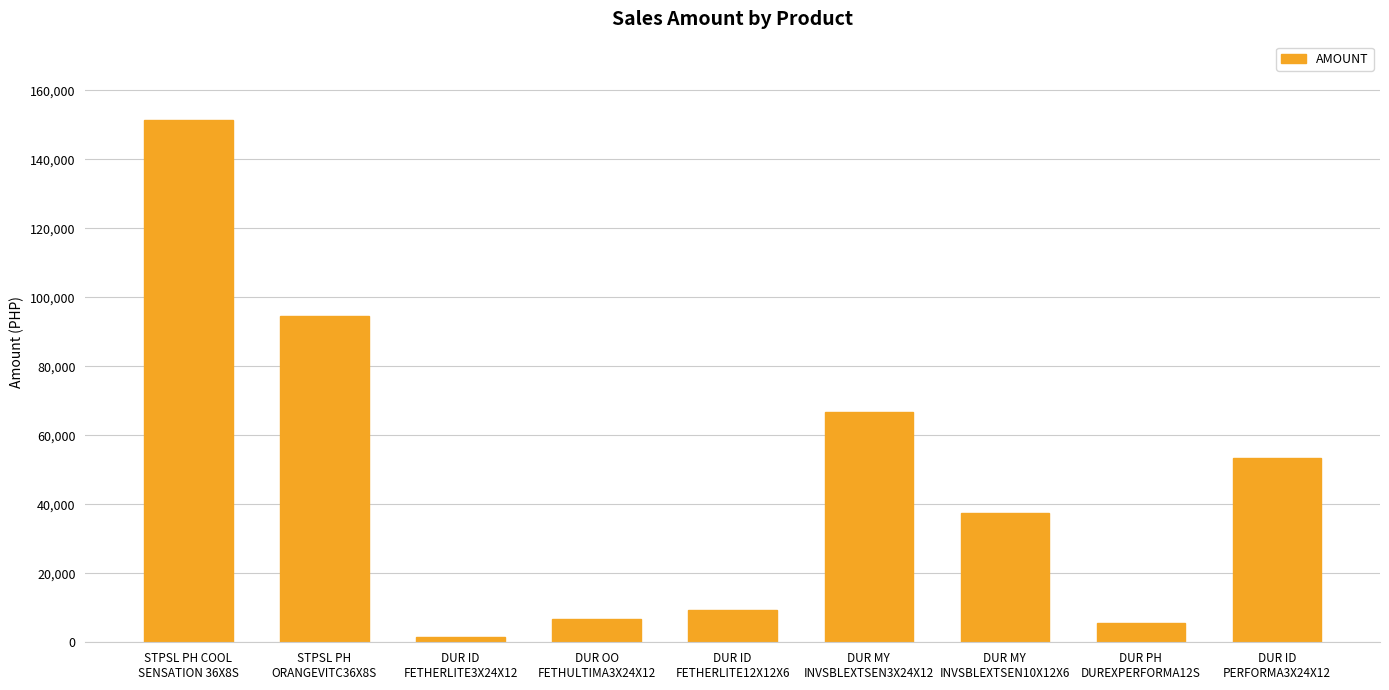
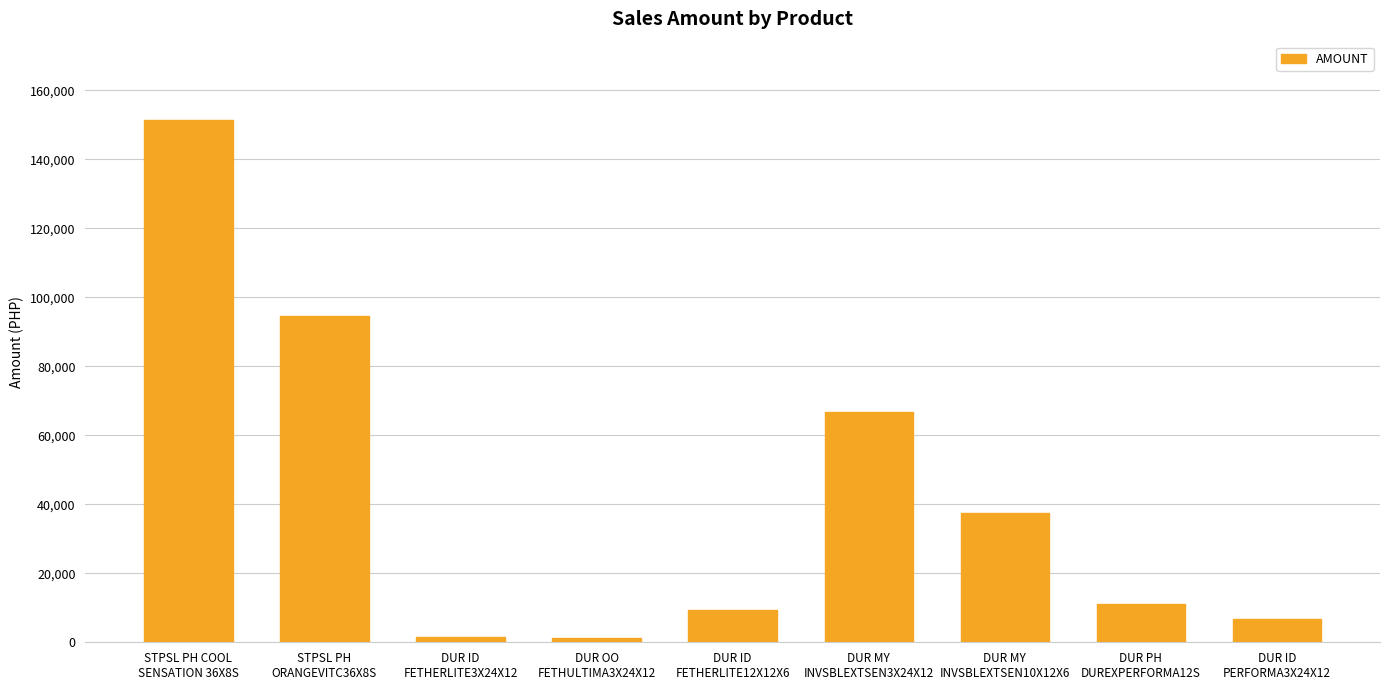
  {
    "STPSL PH COOL SENSATION 36X8S": "151,000",
    "STPSL PH ORANGEVITC36X8S": "95,000",
    "DUR ID FETHERLITE3X24X12": "2,000",
-   "DUR OO FETHULTIMA3X24X12": "7,000",
+   "DUR OO FETHULTIMA3X24X12": "1,000",
    "DUR ID FETHERLITE12X12X6": "9,000",
    "DUR MY INVSBLEXTSEN3X24X12": "67,000",
    "DUR MY INVSBLEXTSEN10X12X6": "38,000",
-   "DUR PH DUREXPERFORMA12S": "6,000",
-   "DUR ID PERFORMA3X24X12": "53,000"
+   "DUR PH DUREXPERFORMA12S": "11,000",
+   "DUR ID PERFORMA3X24X12": "7,000"
  }
